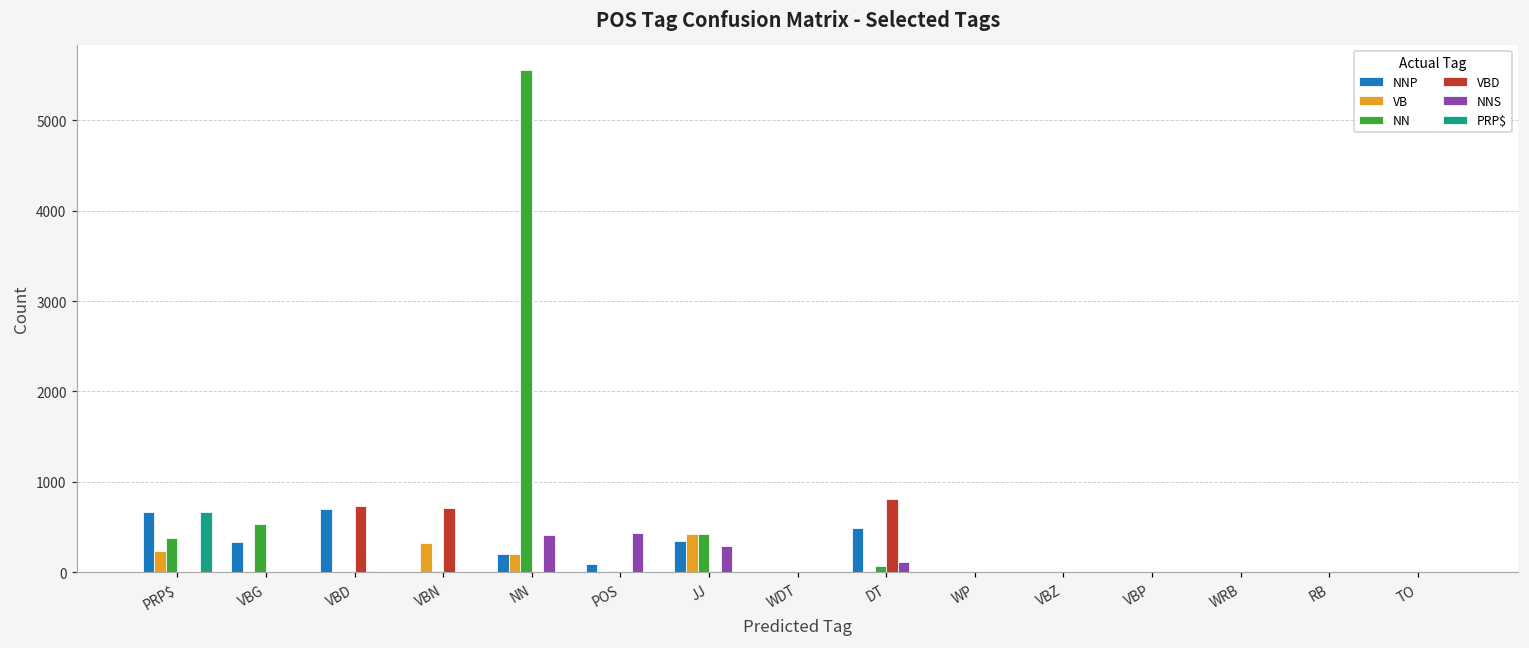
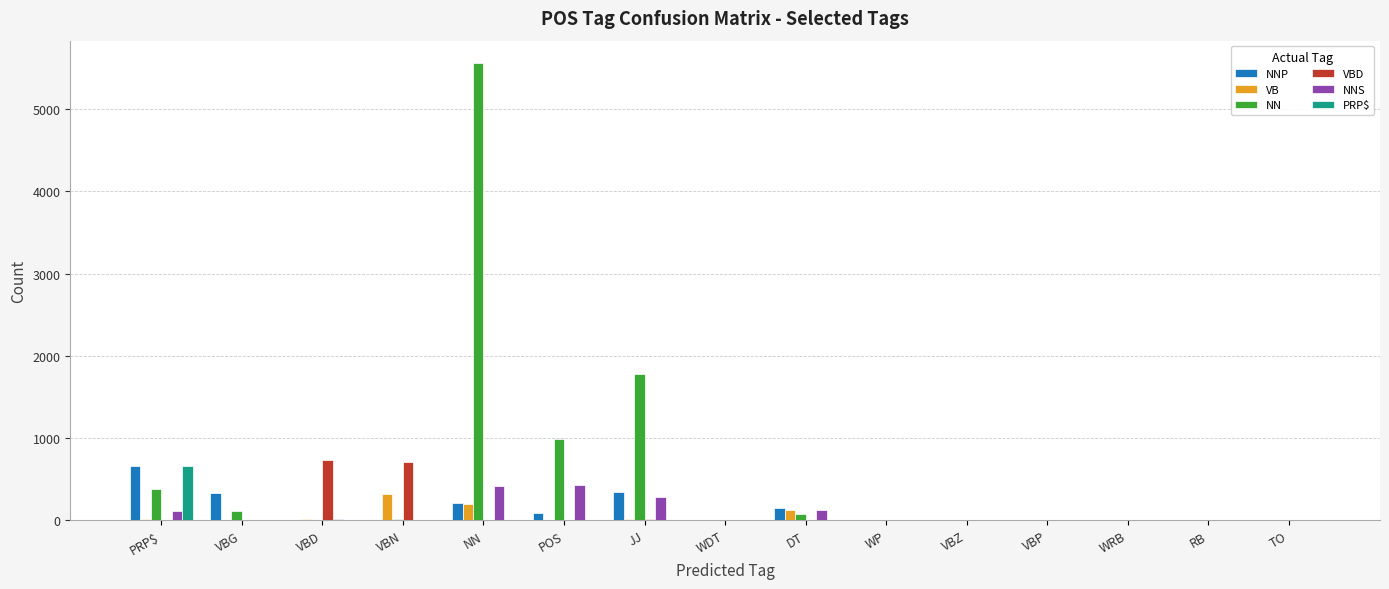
  {
    "NNP": {
      "PRP$": 700,
      "VBG": 300,
-     "VBD": 700,
+     "VBD": 0,
      "VBN": 0,
      "NN": 200,
      "POS": 100,
      "JJ": 300,
      "WDT": 0,
-     "DT": 500,
+     "DT": 100,
      "WP": 0,
      "VBZ": 0,
      "VBP": 0,
      "WRB": 0,
      "RB": 0,
      "TO": 0
    },
    "VB": {
-     "PRP$": 200,
+     "PRP$": 0,
      "VBG": 0,
      "VBN": 300,
      "NN": 200,
-     "JJ": 400,
+     "JJ": 0,
      "WDT": 0,
-     "DT": 0,
+     "DT": 100,
      "WP": 0,
      "VBZ": 0,
      "VBP": 0,
      "WRB": 0,
      "RB": 0,
      "TO": 0
    },
    "NN": {
      "PRP$": 400,
-     "VBG": 500,
+     "VBG": 100,
      "NN": 5600,
-     "POS": 0,
-     "JJ": 400,
+     "POS": 1000,
+     "JJ": 1800,
      "WDT": 0,
      "DT": 100,
      "WP": 0,
      "VBZ": 0,
      "VBP": 0,
      "WRB": 0,
      "RB": 0,
      "TO": 0
    },
    "VBD": {
      "VBG": 0,
      "VBD": 700,
      "VBN": 700,
      "POS": 0,
      "WDT": 0,
-     "DT": 800,
+     "DT": 0,
      "WP": 0,
      "VBZ": 0,
      "VBP": 0,
      "WRB": 0,
      "RB": 0,
      "TO": 0
    },
    "NNS": {
-     "PRP$": 0,
+     "PRP$": 100,
      "VBG": 0,
      "VBN": 0,
      "NN": 400,
      "POS": 400,
      "JJ": 300,
      "WDT": 0,
      "DT": 100,
      "WP": 0,
      "VBZ": 0,
      "VBP": 0,
      "WRB": 0,
      "RB": 0,
      "TO": 0
    },
    "PRP$": {
      "PRP$": 700,
      "VBG": 0,
      "VBD": 0,
      "VBN": 0,
      "NN": 0,
      "POS": 0,
      "JJ": 0,
      "WDT": 0,
      "DT": 0,
      "WP": 0,
      "VBZ": 0,
      "VBP": 0,
      "WRB": 0,
      "RB": 0,
      "TO": 0
    }
  }
